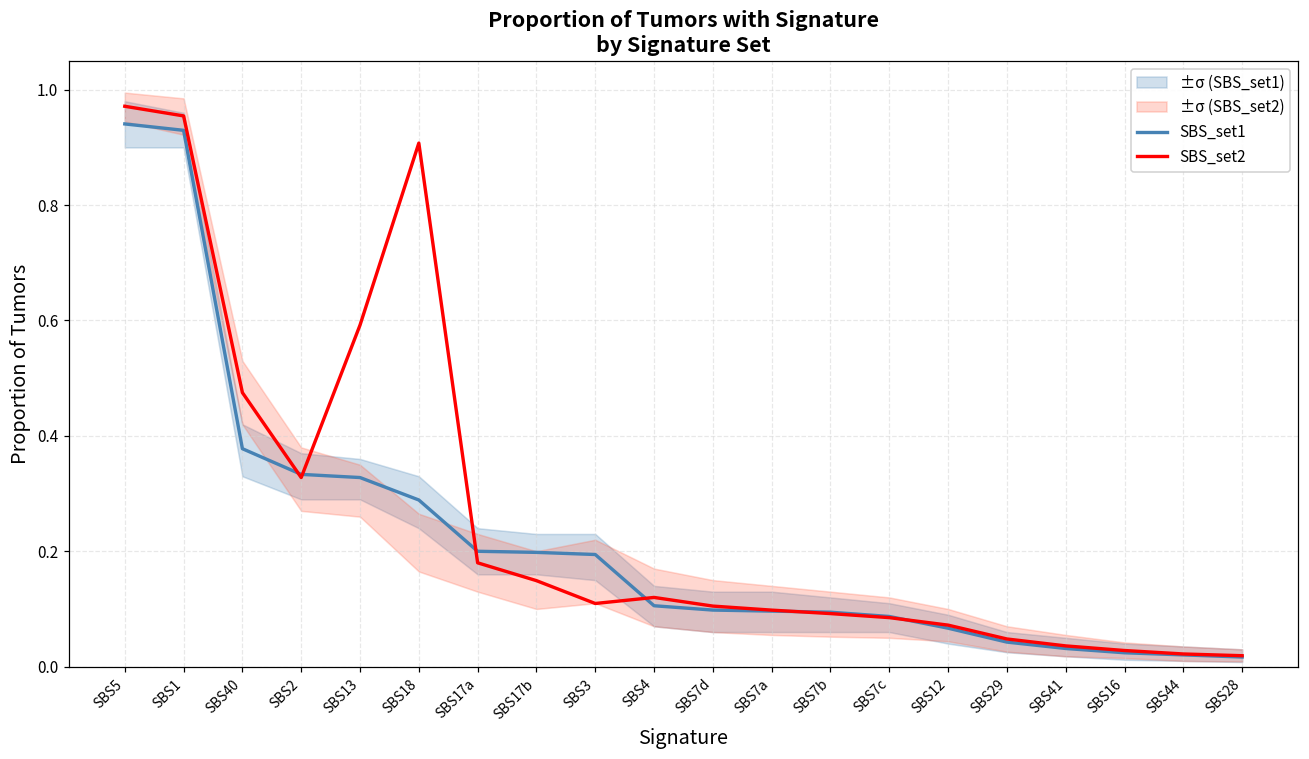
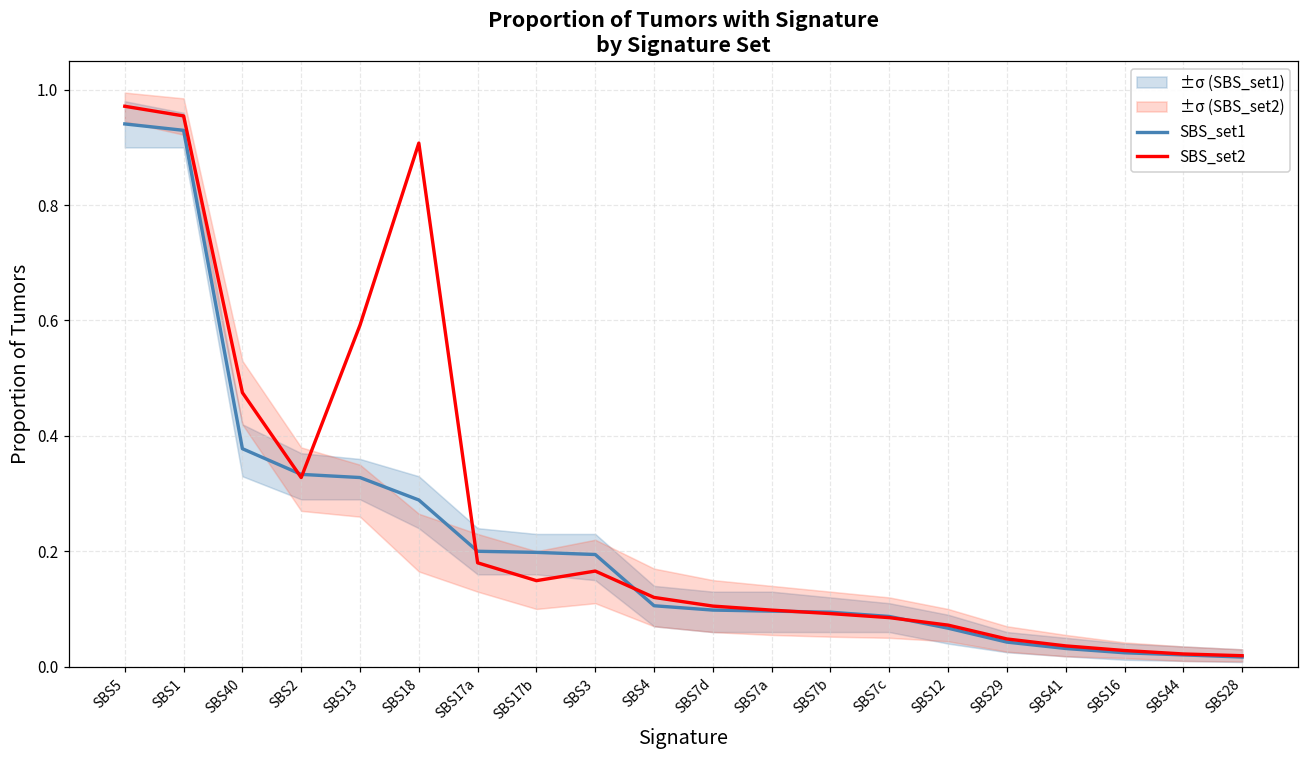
  {
    "SBS_set2": {
      "SBS5": 0.97,
      "SBS1": 0.95,
      "SBS40": 0.48,
      "SBS2": 0.33,
      "SBS13": 0.59,
      "SBS18": 0.91,
      "SBS17a": 0.18,
      "SBS17b": 0.15,
-     "SBS3": 0.11,
+     "SBS3": 0.17,
      "SBS4": 0.12,
      "SBS7d": 0.11,
      "SBS12": 0.07,
      "SBS29": 0.05
    }
  }
